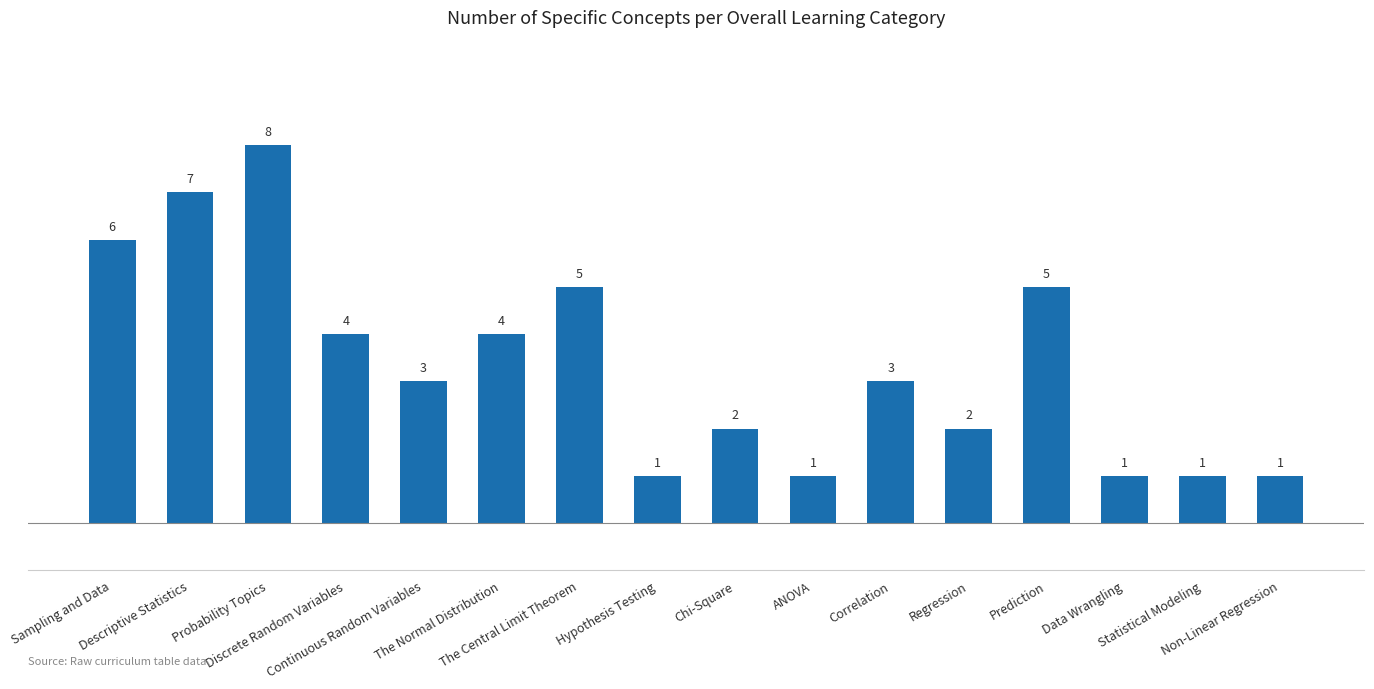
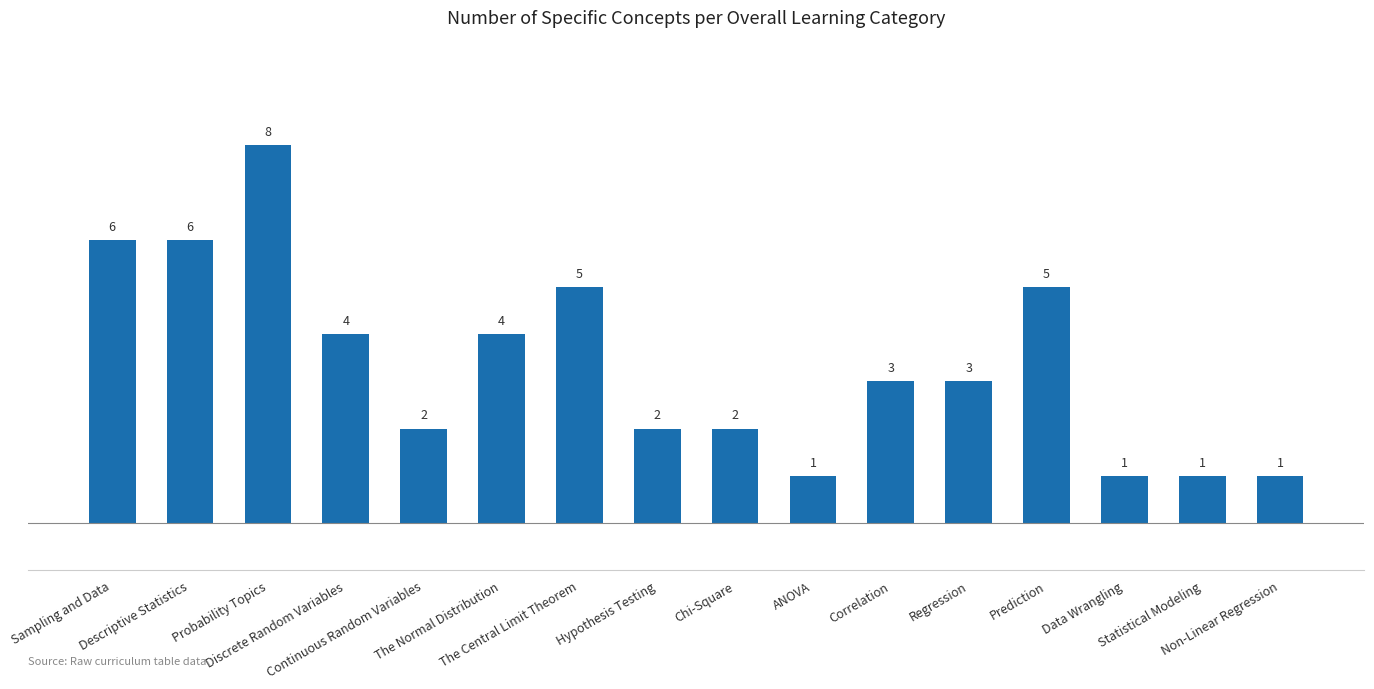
  {
    "Sampling and Data": 6,
-   "Descriptive Statistics": 7,
+   "Descriptive Statistics": 6,
    "Probability Topics": 8,
    "Discrete Random Variables": 4,
-   "Continuous Random Variables": 3,
+   "Continuous Random Variables": 2,
    "The Normal Distribution": 4,
    "The Central Limit Theorem": 5,
-   "Hypothesis Testing": 1,
+   "Hypothesis Testing": 2,
    "Chi-Square": 2,
    "ANOVA": 1,
    "Correlation": 3,
-   "Regression": 2,
+   "Regression": 3,
    "Prediction": 5,
    "Data Wrangling": 1,
    "Statistical Modeling": 1,
    "Non-Linear Regression": 1
  }
